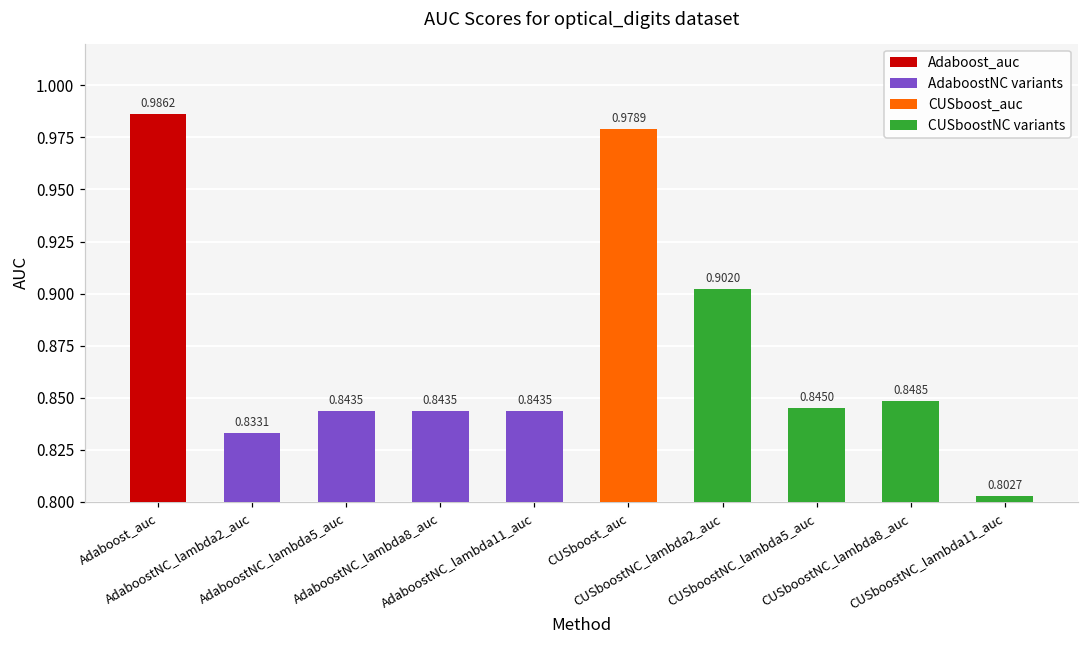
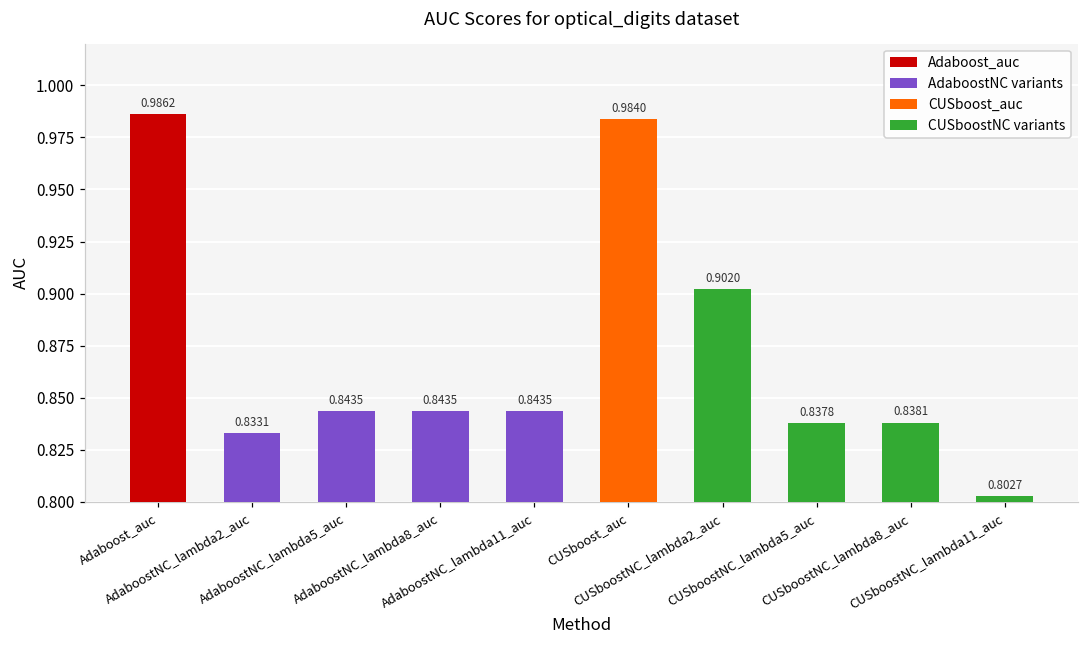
  {
    "Adaboost_auc": 0.9862,
    "AdaboostNC_lambda2_auc": 0.8331,
    "AdaboostNC_lambda5_auc": 0.8435,
    "AdaboostNC_lambda8_auc": 0.8435,
    "AdaboostNC_lambda11_auc": 0.8435,
-   "CUSboost_auc": 0.9789,
+   "CUSboost_auc": 0.9840,
    "CUSboostNC_lambda2_auc": 0.9020,
-   "CUSboostNC_lambda5_auc": 0.8450,
-   "CUSboostNC_lambda8_auc": 0.8485,
+   "CUSboostNC_lambda5_auc": 0.8378,
+   "CUSboostNC_lambda8_auc": 0.8381,
    "CUSboostNC_lambda11_auc": 0.8027
  }
